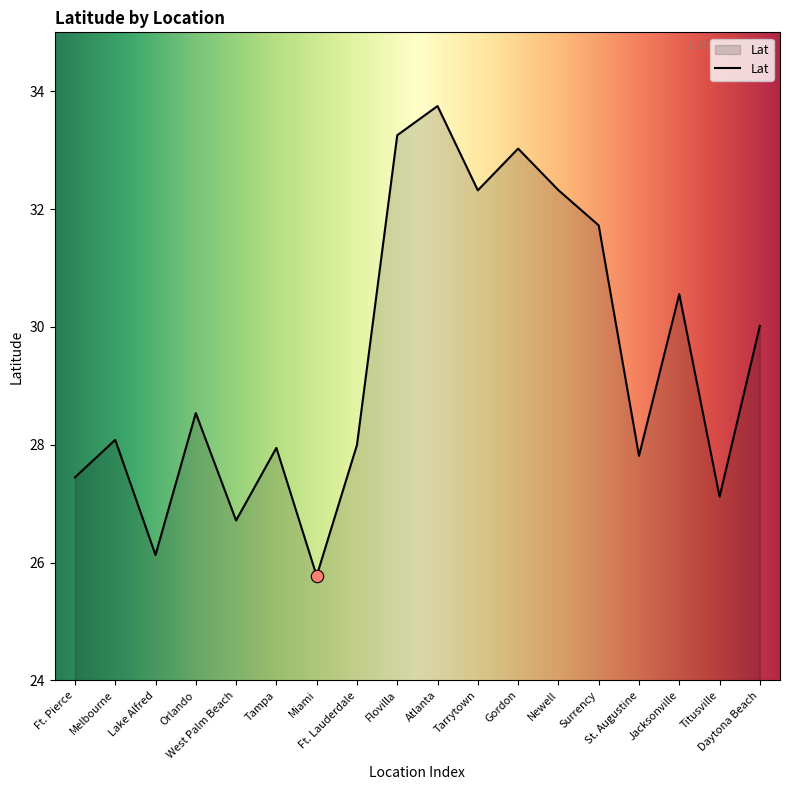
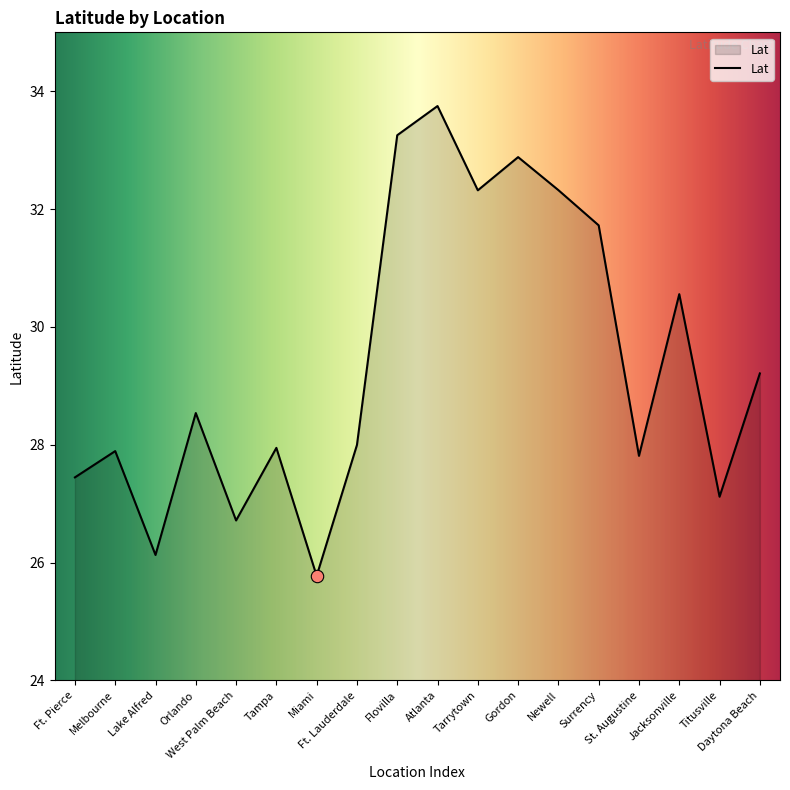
  {
    "Lat": {
      "Ft. Pierce": 27.4,
-     "Melbourne": 28.1,
+     "Melbourne": 27.9,
      "Lake Alfred": 26.1,
      "Orlando": 28.5,
      "West Palm Beach": 26.7,
      "Tampa": 27.9,
      "Ft. Lauderdale": 28.0,
      "Flovilla": 33.3,
      "Atlanta": 33.7,
      "Tarrytown": 32.3,
-     "Gordon": 33.0,
+     "Gordon": 32.9,
      "Newell": 32.3,
      "Surrency": 31.7,
      "St. Augustine": 27.8,
      "Jacksonville": 30.6,
      "Titusville": 27.1,
-     "Daytona Beach": 30.0
+     "Daytona Beach": 29.2
    }
  }
